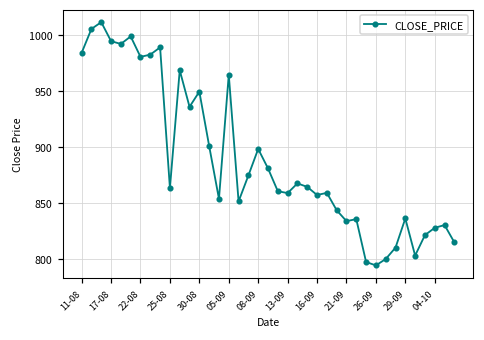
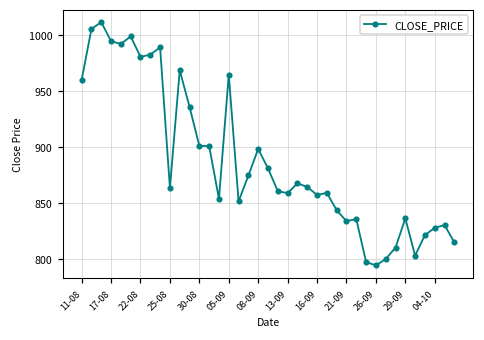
  {
-   "11-08": 984,
+   "11-08": 960,
    "17-08": 995,
    "22-08": 981,
    "25-08": 863,
-   "30-08": 950,
+   "30-08": 901,
    "05-09": 965,
    "08-09": 898,
    "13-09": 859,
    "16-09": 857,
    "21-09": 834,
    "26-09": 794,
    "29-09": 836,
    "04-10": 828
  }
